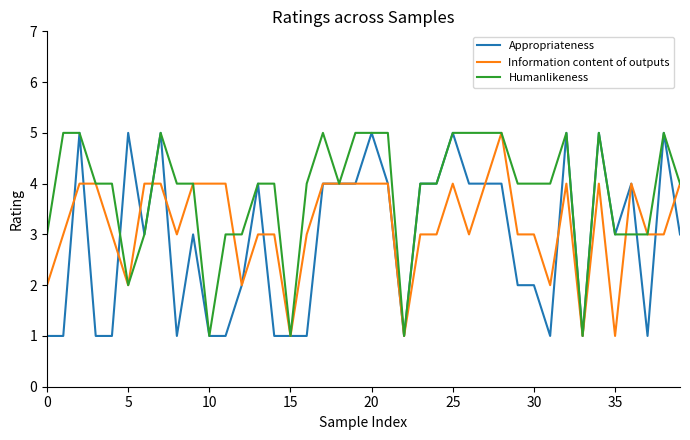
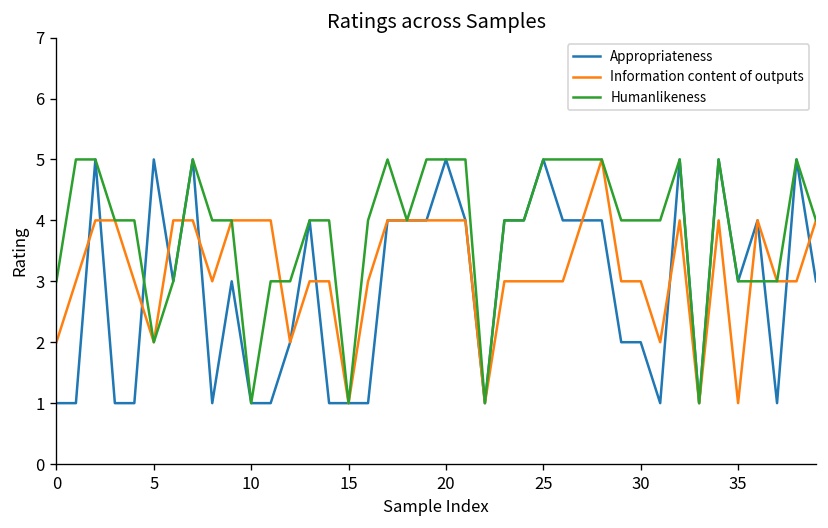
  {
    "Appropriateness": {
      "0": 1,
      "5": 5,
      "30": 2
    },
    "Information content of outputs": {
      "0": 2,
      "10": 4,
      "20": 4,
-     "25": 4,
+     "25": 3,
      "30": 3,
      "35": 1
    },
    "Humanlikeness": {
      "0": 3,
      "30": 4
    }
  }
